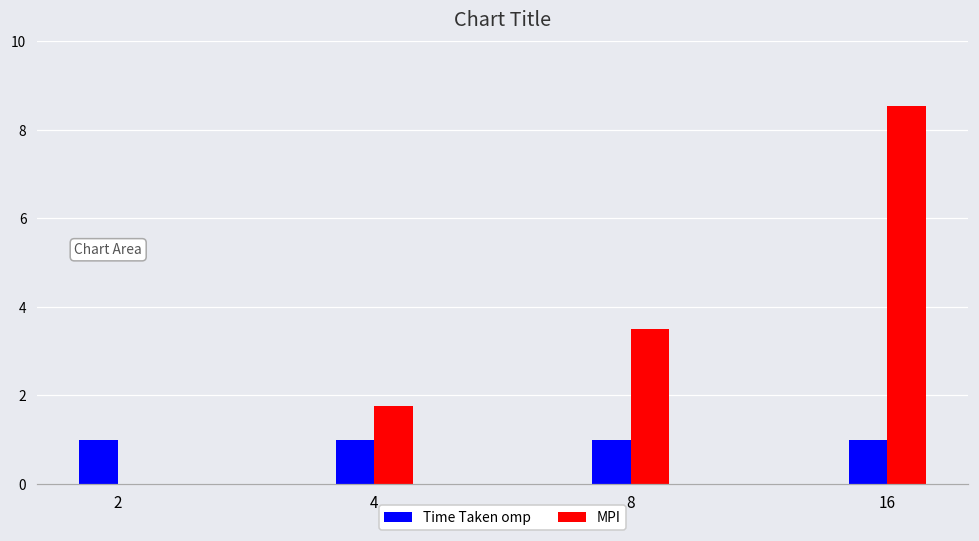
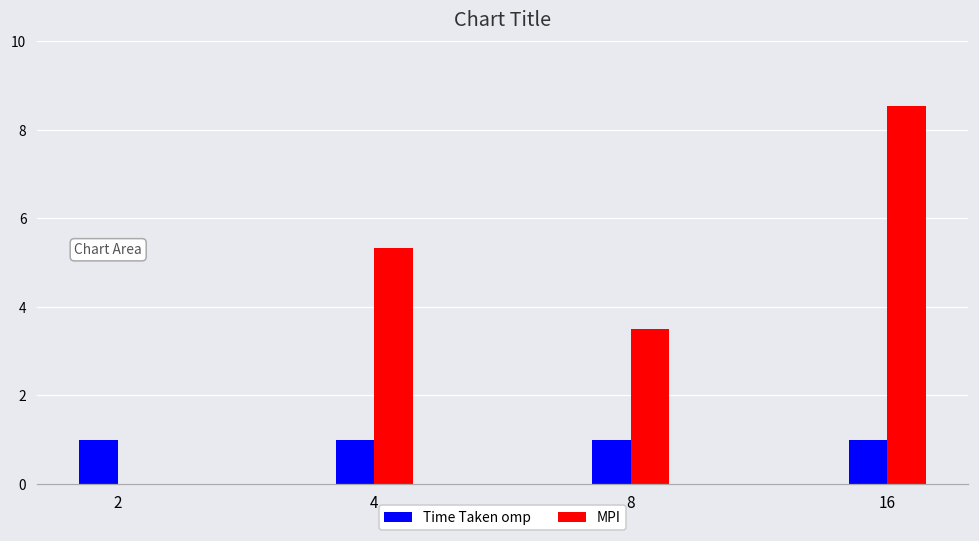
  {
    "Time Taken omp": {
      "2": 1.0,
      "4": 1.0,
      "8": 1.0,
      "16": 1.0
    },
    "MPI": {
      "2": 0.0,
-     "4": 1.8,
+     "4": 5.3,
      "8": 3.5,
      "16": 8.6
    }
  }
